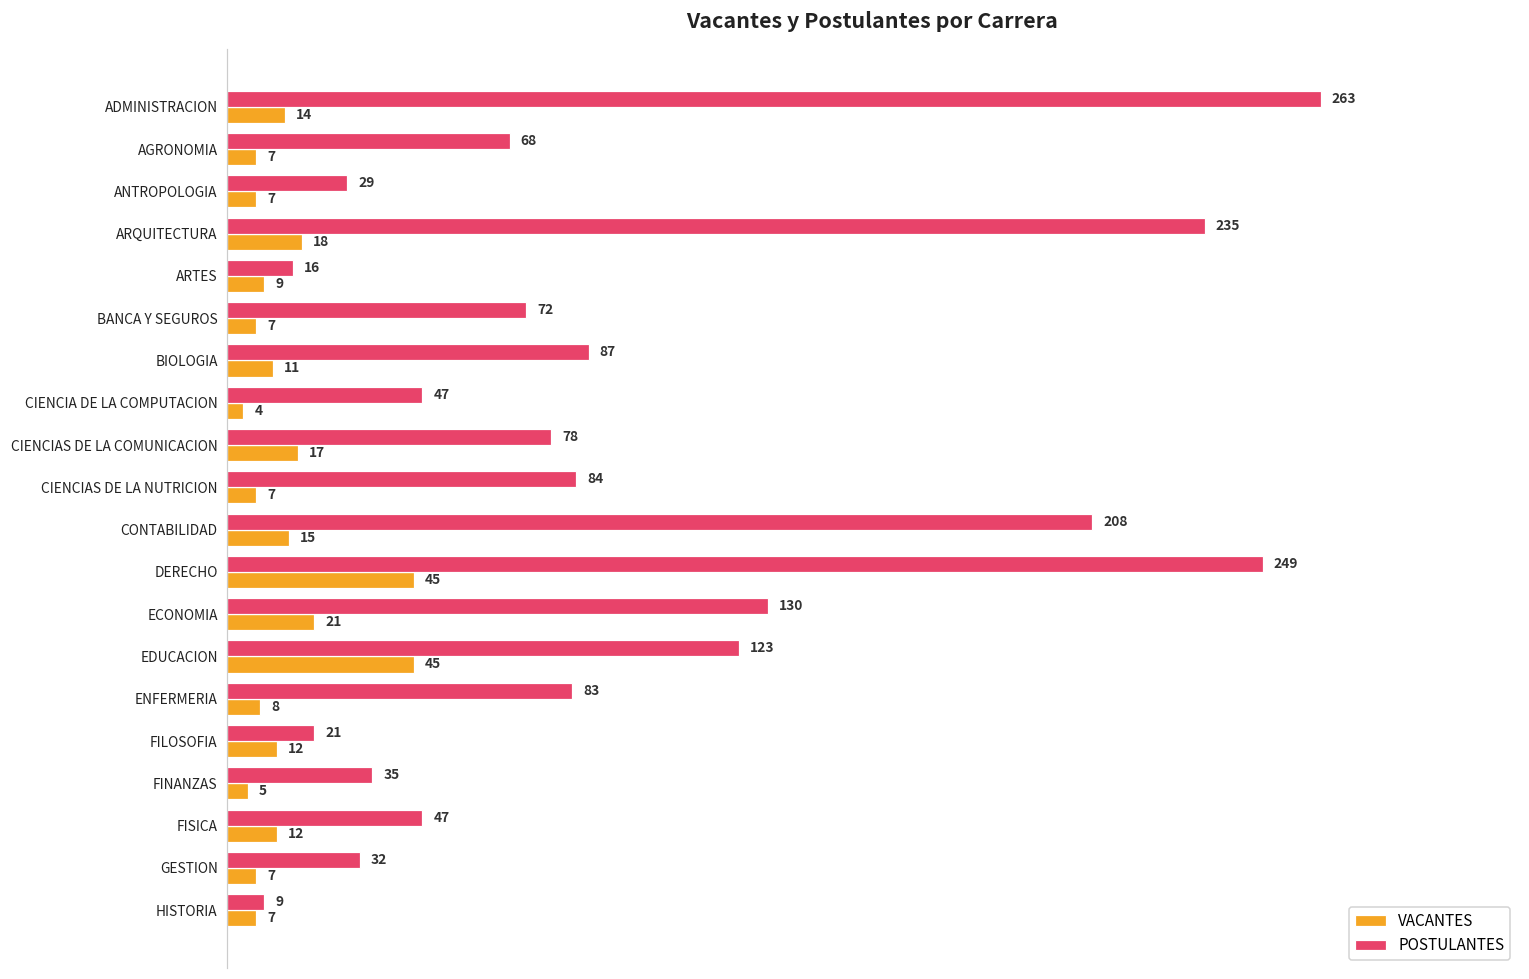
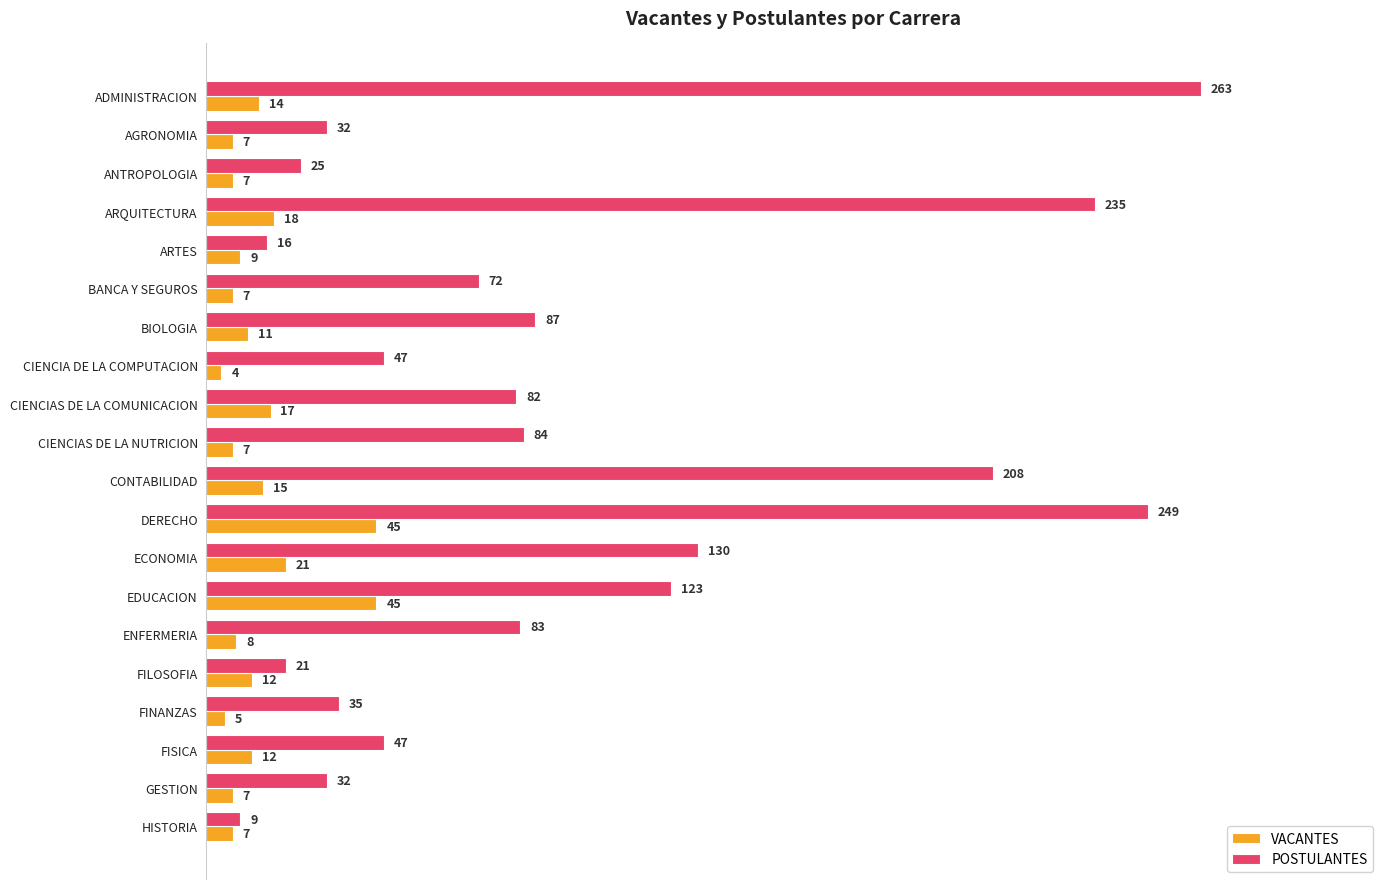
  {
    "VACANTES": {
      "ADMINISTRACION": 14,
      "AGRONOMIA": 7,
      "ANTROPOLOGIA": 7,
      "ARQUITECTURA": 18,
      "ARTES": 9,
      "BANCA Y SEGUROS": 7,
      "BIOLOGIA": 11,
      "CIENCIA DE LA COMPUTACION": 4,
      "CIENCIAS DE LA COMUNICACION": 17,
      "CIENCIAS DE LA NUTRICION": 7,
      "CONTABILIDAD": 15,
      "DERECHO": 45,
      "ECONOMIA": 21,
      "EDUCACION": 45,
      "ENFERMERIA": 8,
      "FILOSOFIA": 12,
      "FINANZAS": 5,
      "FISICA": 12,
      "GESTION": 7,
      "HISTORIA": 7
    },
    "POSTULANTES": {
      "ADMINISTRACION": 263,
-     "AGRONOMIA": 68,
-     "ANTROPOLOGIA": 29,
+     "AGRONOMIA": 32,
+     "ANTROPOLOGIA": 25,
      "ARQUITECTURA": 235,
      "ARTES": 16,
      "BANCA Y SEGUROS": 72,
      "BIOLOGIA": 87,
      "CIENCIA DE LA COMPUTACION": 47,
-     "CIENCIAS DE LA COMUNICACION": 78,
+     "CIENCIAS DE LA COMUNICACION": 82,
      "CIENCIAS DE LA NUTRICION": 84,
      "CONTABILIDAD": 208,
      "DERECHO": 249,
      "ECONOMIA": 130,
      "EDUCACION": 123,
      "ENFERMERIA": 83,
      "FILOSOFIA": 21,
      "FINANZAS": 35,
      "FISICA": 47,
      "GESTION": 32,
      "HISTORIA": 9
    }
  }
